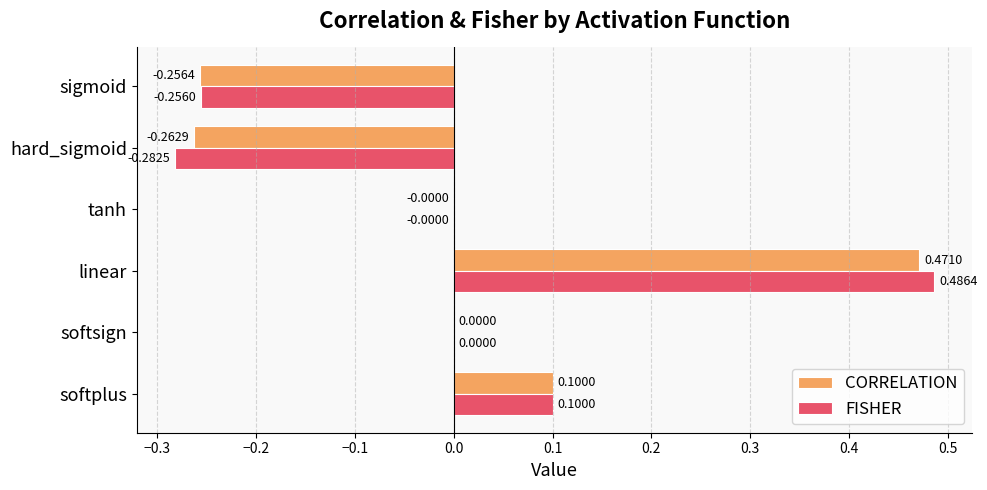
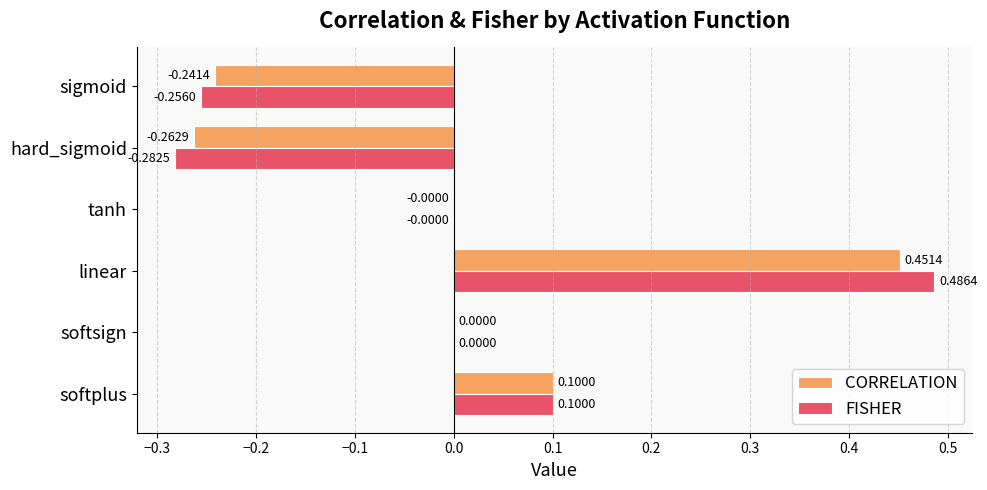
  {
    "CORRELATION": {
-     "sigmoid": -0.2564,
+     "sigmoid": -0.2414,
      "hard_sigmoid": -0.2629,
      "tanh": -0.0000,
-     "linear": 0.4710,
+     "linear": 0.4514,
      "softsign": 0.0000,
      "softplus": 0.1000
    },
    "FISHER": {
      "sigmoid": -0.2560,
      "hard_sigmoid": -0.2825,
      "tanh": -0.0000,
      "linear": 0.4864,
      "softsign": 0.0000,
      "softplus": 0.1000
    }
  }
